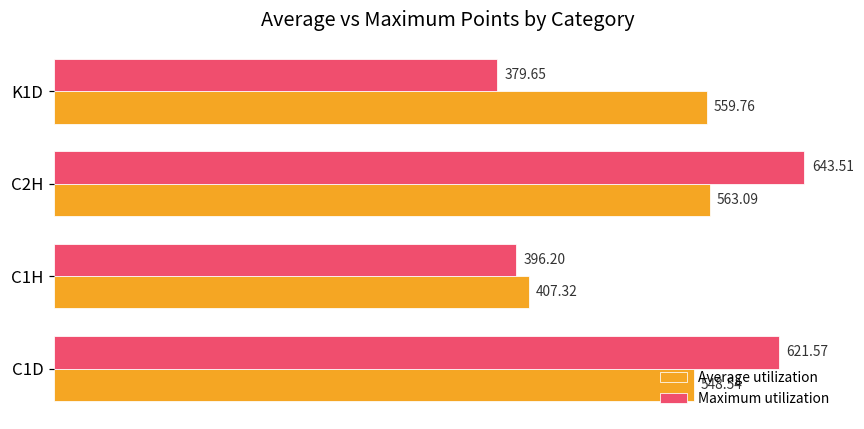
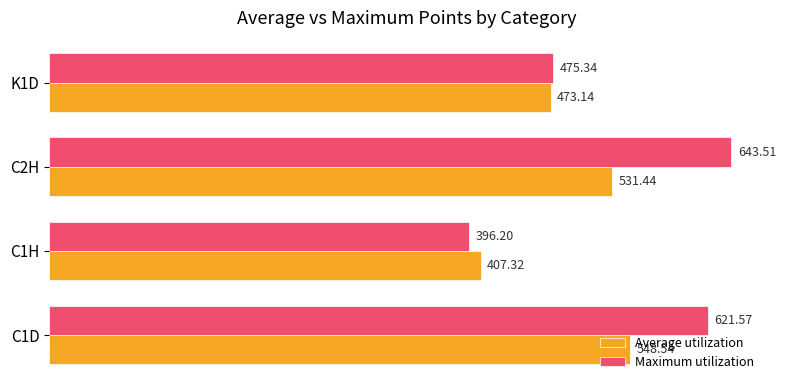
  {
    "Average utilization": {
-     "K1D": 559.76,
-     "C2H": 563.09,
+     "K1D": 473.14,
+     "C2H": 531.44,
      "C1H": 407.32,
      "C1D": 548.54
    },
    "Maximum utilization": {
-     "K1D": 379.65,
+     "K1D": 475.34,
      "C2H": 643.51,
      "C1H": 396.20,
      "C1D": 621.57
    }
  }
